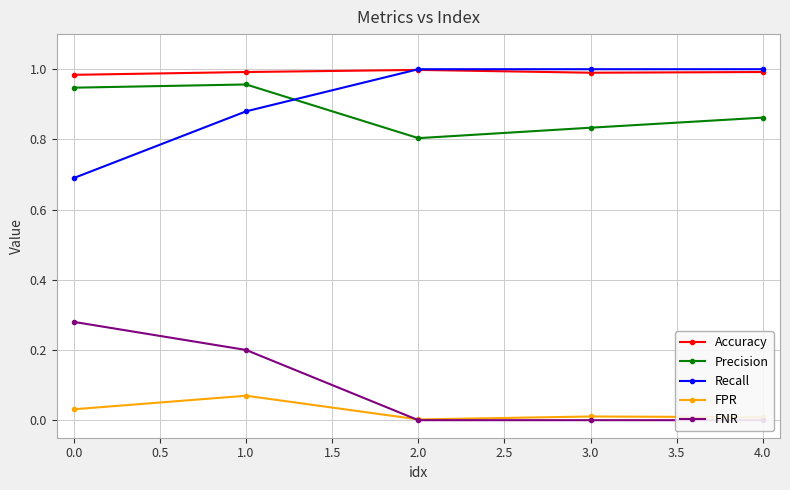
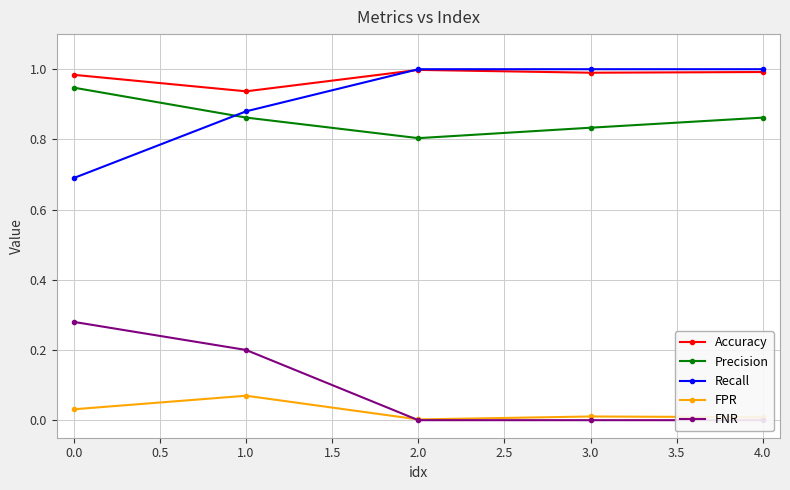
  {
    "Accuracy": {
      "0.0": 0.98,
-     "1.0": 0.99,
+     "1.0": 0.94,
      "3.0": 0.99,
      "4.0": 0.99
    },
    "Precision": {
      "0.0": 0.95,
-     "1.0": 0.96,
+     "1.0": 0.86,
      "2.0": 0.80,
      "3.0": 0.83,
      "4.0": 0.86
    },
    "Recall": {
      "0.0": 0.69,
      "1.0": 0.88,
      "3.0": 1.00,
      "4.0": 1.00
    },
    "FPR": {
      "0.0": 0.03,
      "1.0": 0.07,
      "3.0": 0.01
    },
    "FNR": {
      "0.0": 0.28,
      "1.0": 0.20,
      "3.0": 0.00
    }
  }
